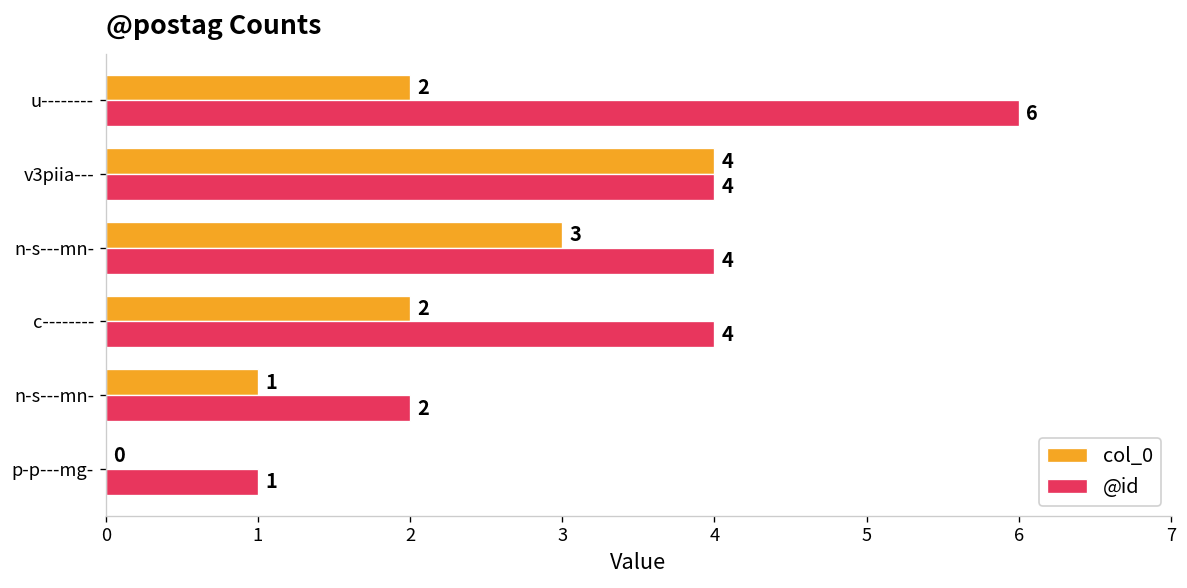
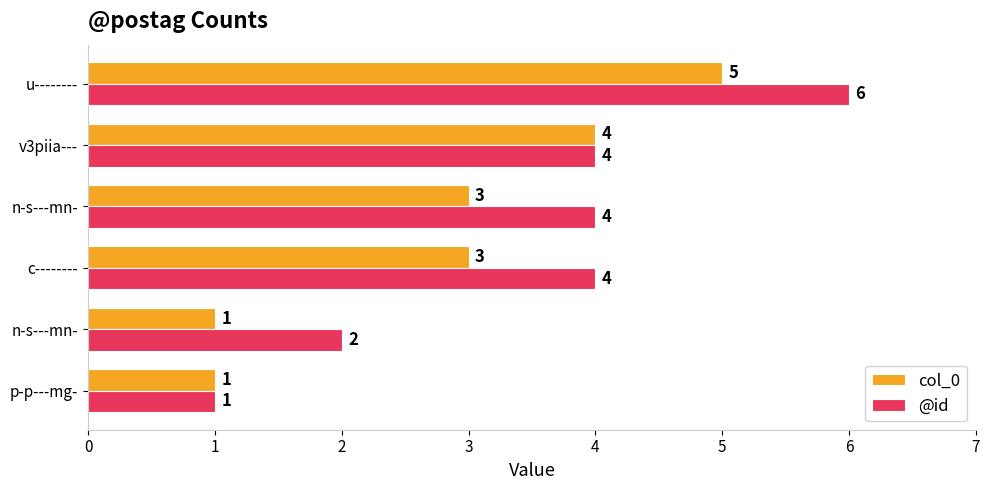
  {
    "col_0": {
-     "u--------": 2,
+     "u--------": 5,
      "v3piia---": 4,
-     "c--------": 2,
-     "p-p---mg-": 0
+     "c--------": 3,
+     "p-p---mg-": 1
    },
    "@id": {
      "u--------": 6,
      "v3piia---": 4,
      "c--------": 4,
      "p-p---mg-": 1
    }
  }
